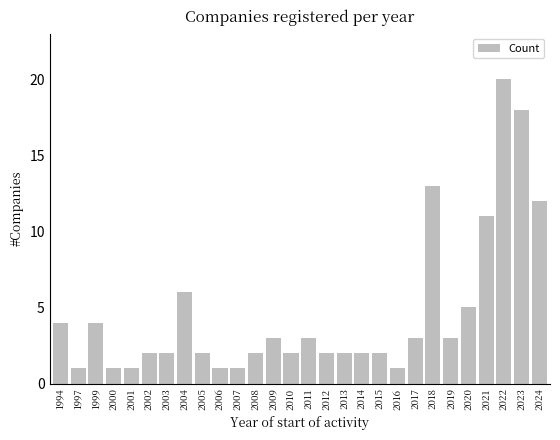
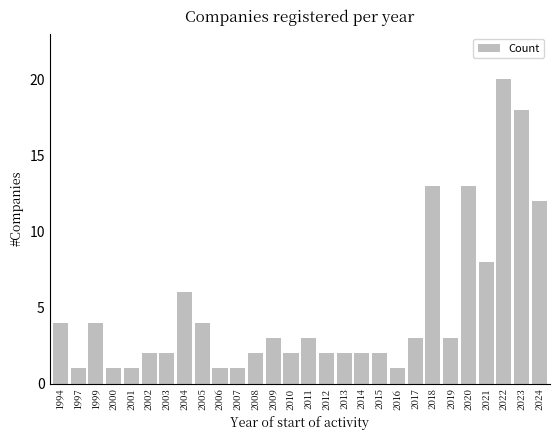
  {
    "1994": 4,
    "1997": 1,
    "1999": 4,
    "2000": 1,
    "2001": 1,
    "2002": 2,
    "2003": 2,
    "2004": 6,
-   "2005": 2,
+   "2005": 4,
    "2006": 1,
    "2007": 1,
    "2008": 2,
    "2009": 3,
    "2010": 2,
    "2011": 3,
    "2012": 2,
    "2013": 2,
    "2014": 2,
    "2015": 2,
    "2016": 1,
    "2017": 3,
    "2018": 13,
    "2019": 3,
-   "2020": 5,
-   "2021": 11,
+   "2020": 13,
+   "2021": 8,
    "2022": 20,
    "2023": 18,
    "2024": 12
  }
